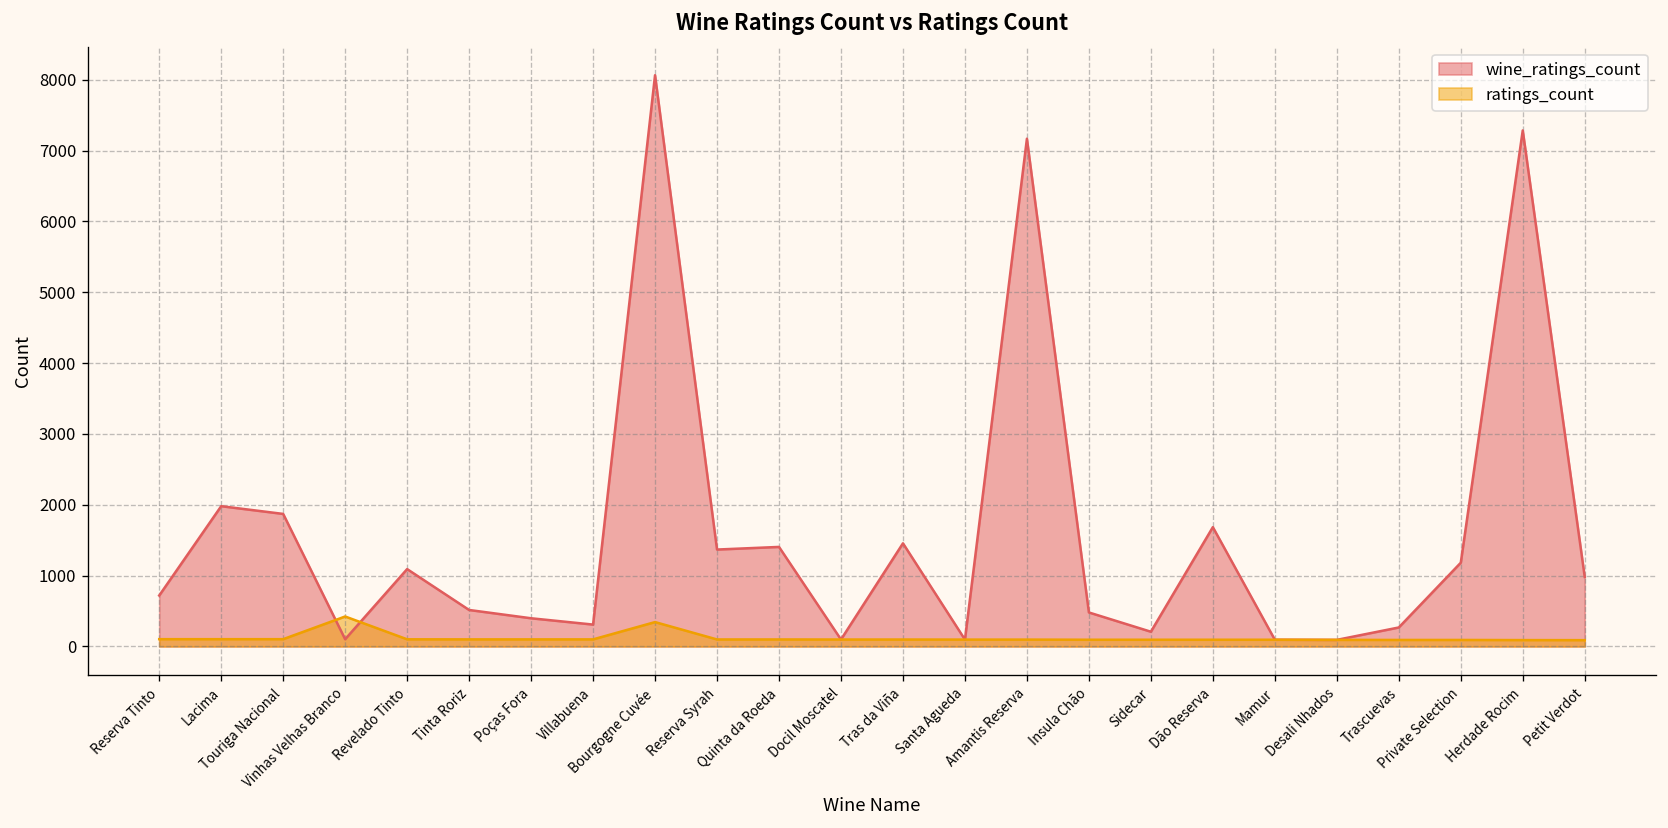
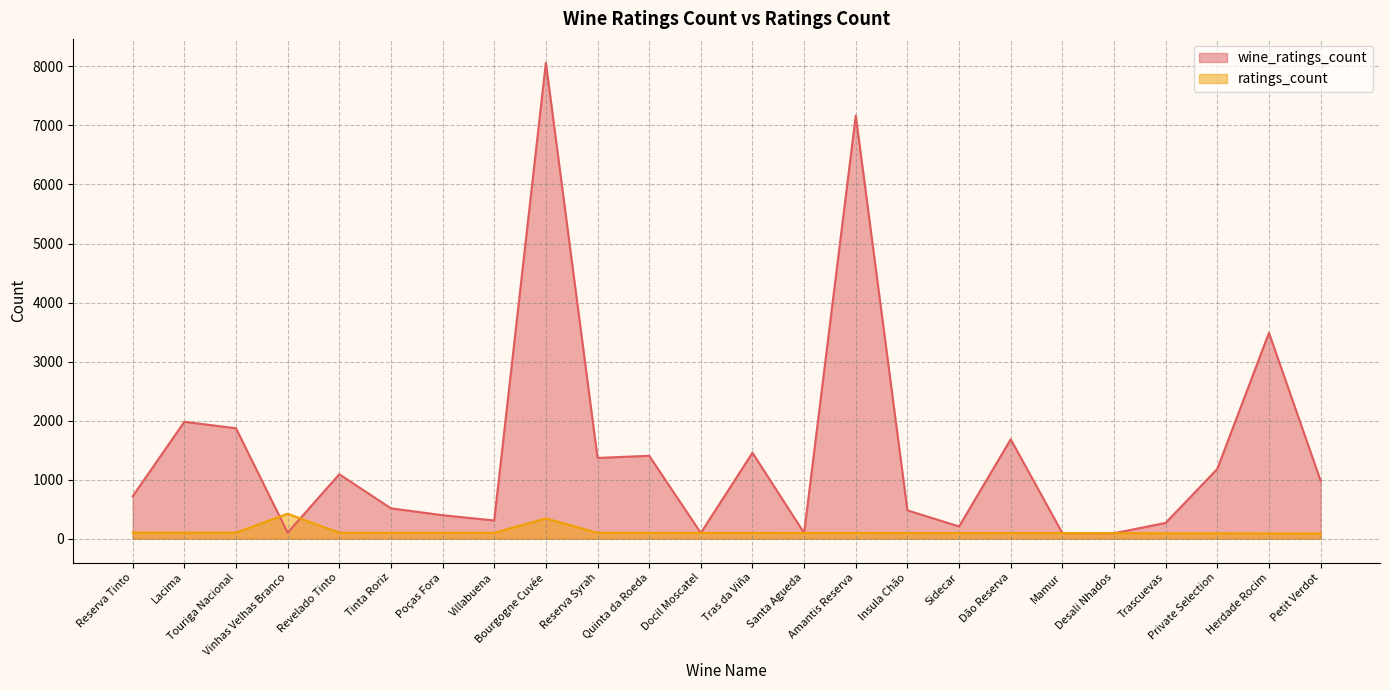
  {
    "wine_ratings_count": {
      "Reserva Tinto": 700,
      "Lacima": 2000,
      "Touriga Nacional": 1900,
      "Vinhas Velhas Branco": 100,
      "Revelado Tinto": 1100,
      "Tinta Roriz": 500,
      "Poças Fora": 400,
      "Villabuena": 300,
      "Bourgogne Cuvée": 8100,
      "Reserva Syrah": 1400,
      "Quinta da Roeda": 1400,
      "Tras da Viña": 1500,
      "Amantis Reserva": 7200,
      "Insula Chão": 500,
      "Sidecar": 200,
      "Dão Reserva": 1700,
      "Trascuevas": 300,
      "Private Selection": 1200,
-     "Herdade Rocim": 7300,
+     "Herdade Rocim": 3500,
      "Petit Verdot": 1000
    },
    "ratings_count": {
      "Reserva Tinto": 100,
      "Lacima": 100,
      "Touriga Nacional": 100,
      "Vinhas Velhas Branco": 400,
      "Revelado Tinto": 100,
      "Tinta Roriz": 100,
      "Poças Fora": 100,
      "Villabuena": 100,
      "Bourgogne Cuvée": 300,
      "Reserva Syrah": 100,
      "Quinta da Roeda": 100,
      "Tras da Viña": 100,
      "Amantis Reserva": 100,
      "Insula Chão": 100,
      "Sidecar": 100,
      "Dão Reserva": 100,
      "Trascuevas": 100,
      "Private Selection": 100,
      "Herdade Rocim": 100,
      "Petit Verdot": 100
    }
  }
